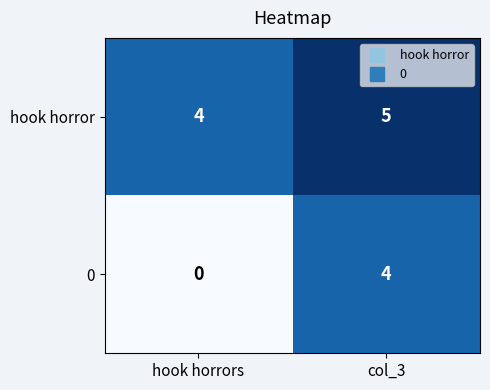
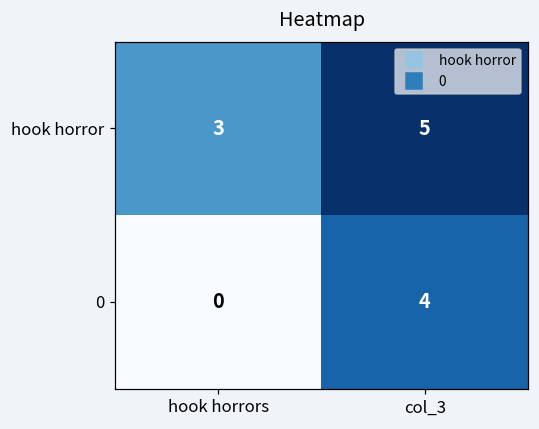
  {
    "hook horror": {
-     "hook horrors": 4,
+     "hook horrors": 3,
      "col_3": 5
    },
    "0": {
      "hook horrors": 0,
      "col_3": 4
    }
  }
